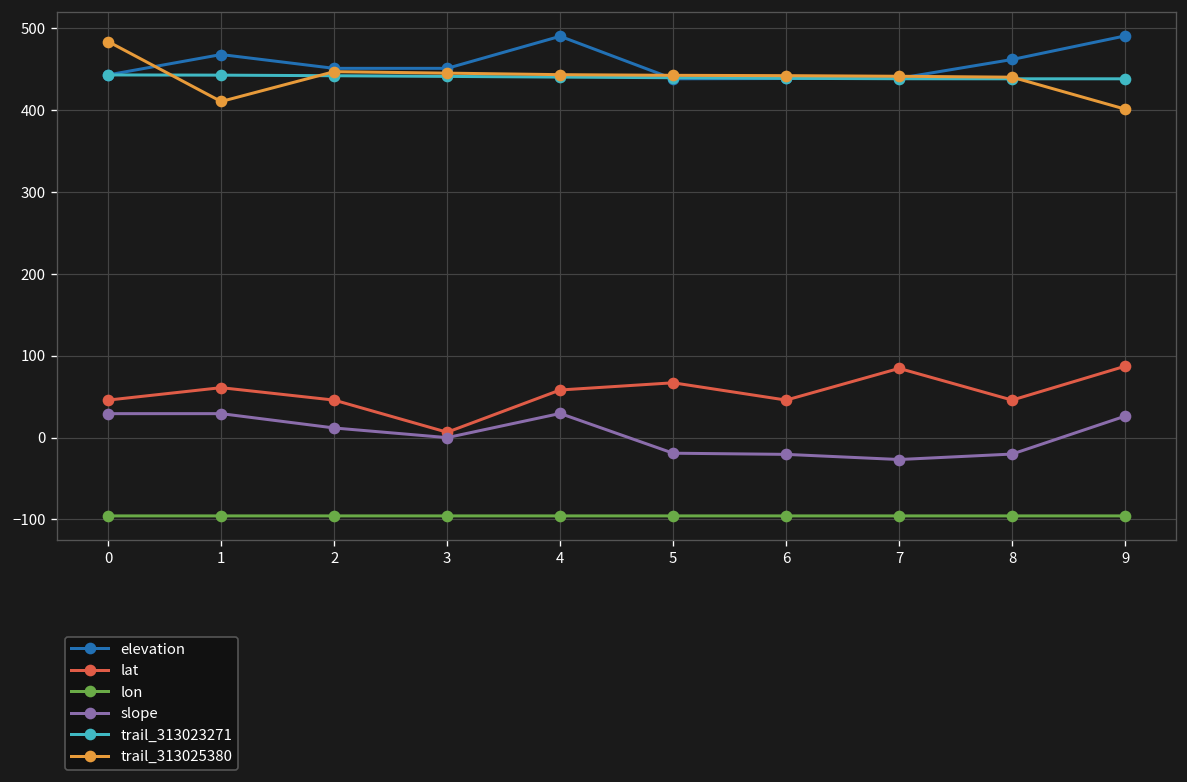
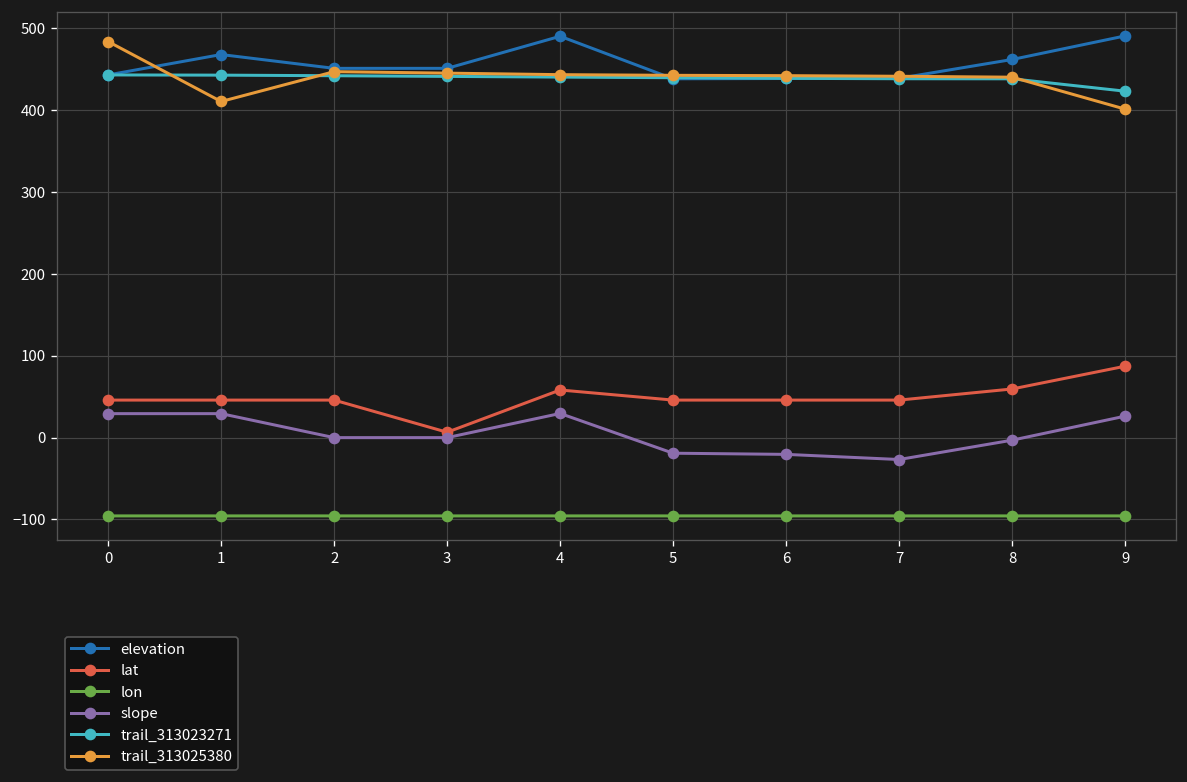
  {
    "elevation": {
      "1": 470,
      "2": 450,
      "3": 450,
      "4": 490,
      "8": 460,
      "9": 490
    },
    "lat": {
      "0": 50,
-     "1": 60,
+     "1": 50,
      "2": 50,
      "3": 10,
      "4": 60,
-     "5": 70,
+     "5": 50,
      "6": 50,
-     "7": 80,
-     "8": 50,
+     "7": 50,
+     "8": 60,
      "9": 90
    },
    "lon": {
      "0": -100,
      "1": -100,
      "2": -100,
      "3": -100,
      "4": -100,
      "5": -100,
      "6": -100,
      "7": -100,
      "8": -100,
      "9": -100
    },
    "slope": {
      "0": 30,
      "1": 30,
-     "2": 10,
+     "2": 0,
      "3": 0,
      "4": 30,
      "5": -20,
      "6": -20,
      "7": -30,
-     "8": -20,
+     "8": 0,
      "9": 30
    },
    "trail_313023271": {
      "1": 440,
      "2": 440,
      "3": 440,
-     "9": 440
+     "9": 420
    },
    "trail_313025380": {
      "0": 480,
      "1": 410,
      "2": 450,
      "3": 450,
      "9": 400
    }
  }
